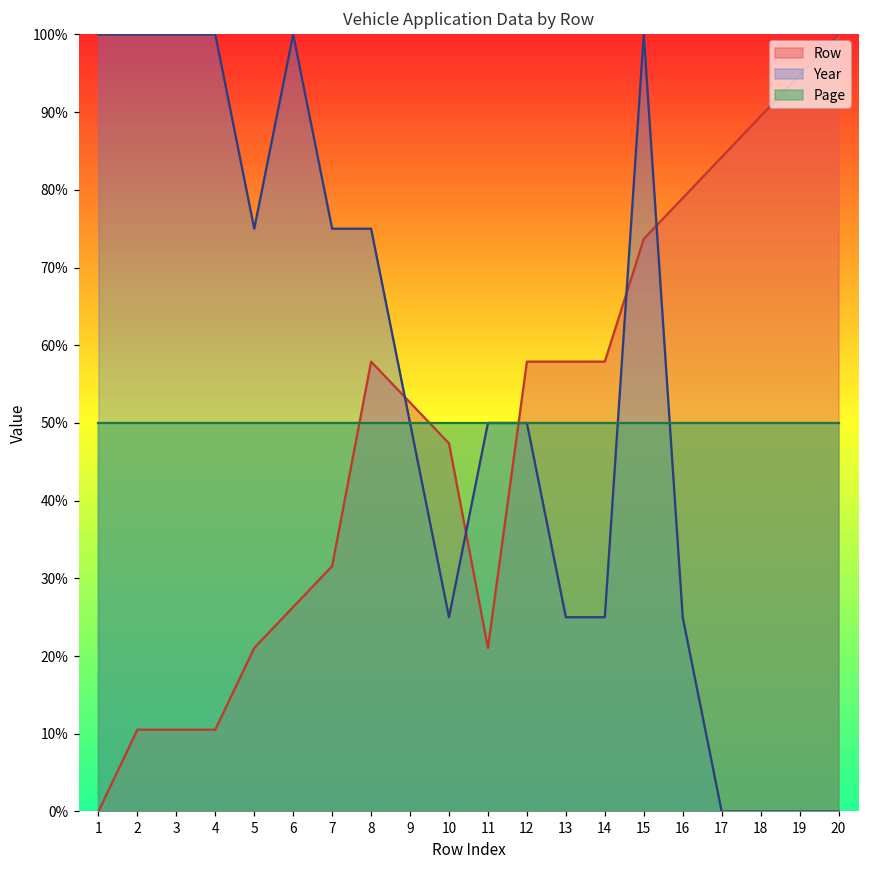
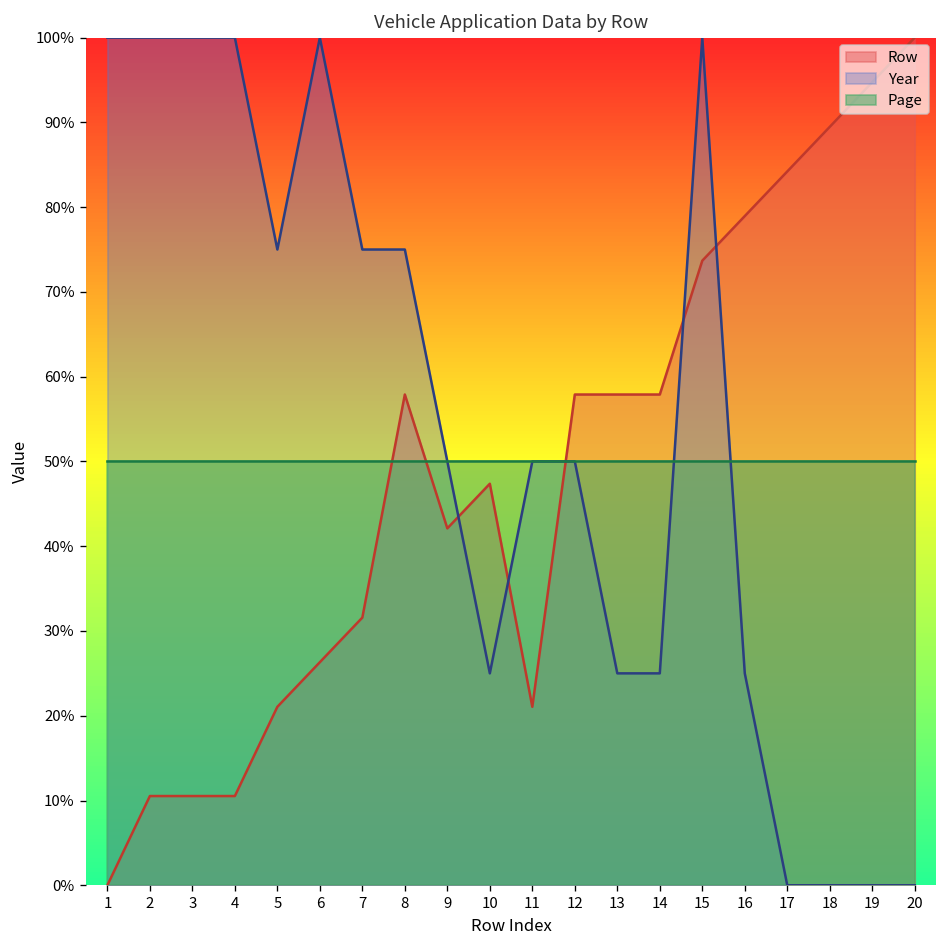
  {
    "Row": {
      "1": "0%",
      "2": "11%",
      "3": "11%",
      "4": "11%",
      "5": "21%",
      "6": "26%",
      "7": "32%",
      "8": "58%",
-     "9": "53%",
+     "9": "42%",
      "10": "47%",
      "11": "21%",
      "12": "58%",
      "13": "58%",
      "14": "58%",
      "15": "74%",
      "16": "79%",
      "17": "84%",
      "18": "89%",
      "20": "100%"
    },
    "Year": {
      "1": "100%",
      "2": "100%",
      "3": "100%",
      "4": "100%",
      "5": "75%",
      "6": "100%",
      "7": "75%",
      "8": "75%",
      "10": "25%",
      "13": "25%",
      "14": "25%",
      "15": "100%",
      "16": "25%",
      "17": "0%",
      "18": "0%",
      "19": "0%",
      "20": "0%"
    },
    "Page": {
      "1": "50%",
      "2": "50%",
      "3": "50%",
      "4": "50%",
      "5": "50%",
      "6": "50%",
      "7": "50%",
      "8": "50%",
      "10": "50%",
      "13": "50%",
      "14": "50%",
      "15": "50%",
      "16": "50%",
      "17": "50%",
      "18": "50%",
      "19": "50%",
      "20": "50%"
    }
  }
